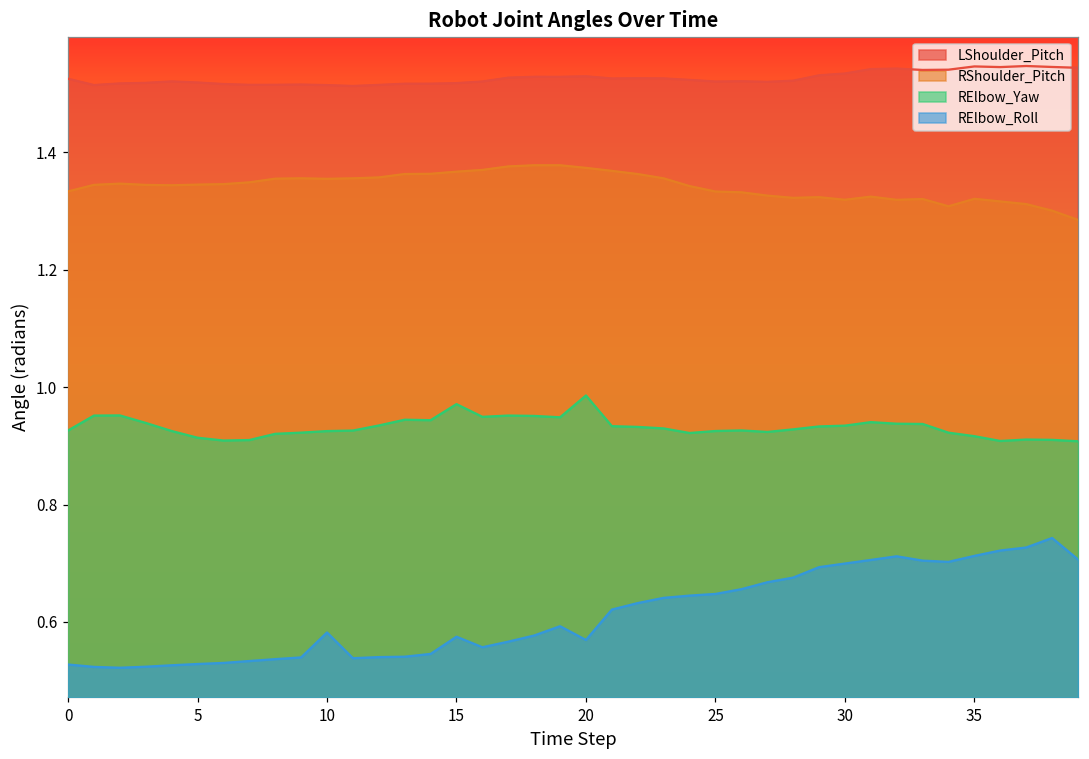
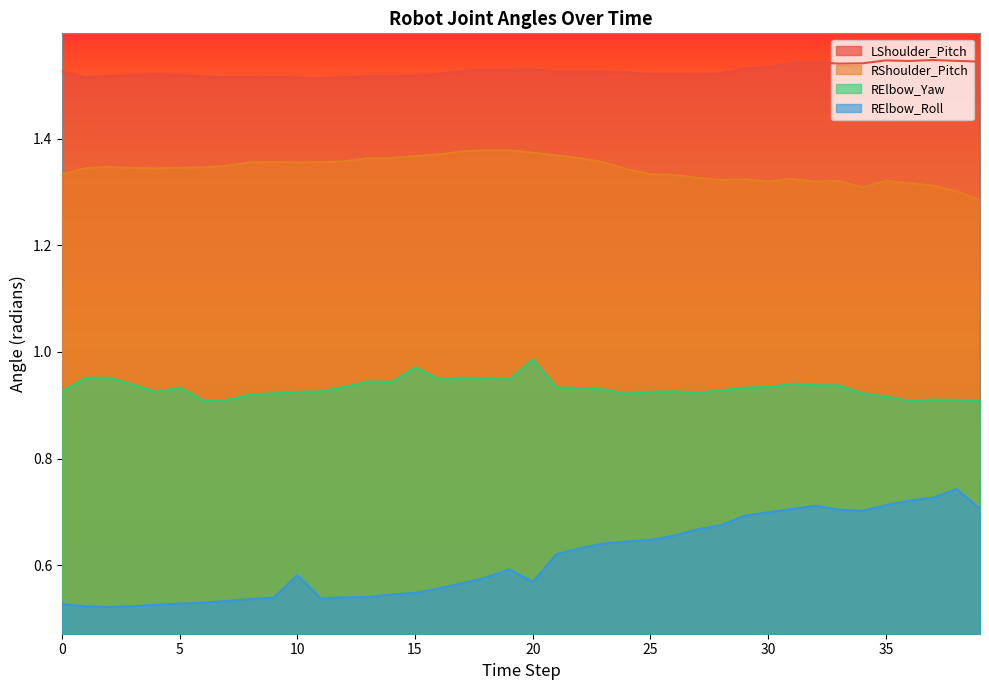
  {
    "RElbow_Yaw": {
      "0": 0.93,
-     "5": 0.91,
+     "5": 0.93,
      "10": 0.93,
      "15": 0.97,
      "20": 0.99,
      "25": 0.93,
      "30": 0.93,
      "35": 0.92
    },
    "RElbow_Roll": {
      "0": 0.53,
      "5": 0.53,
      "10": 0.58,
-     "15": 0.57,
+     "15": 0.55,
      "20": 0.57,
      "25": 0.65,
      "30": 0.70,
      "35": 0.71
    }
  }
